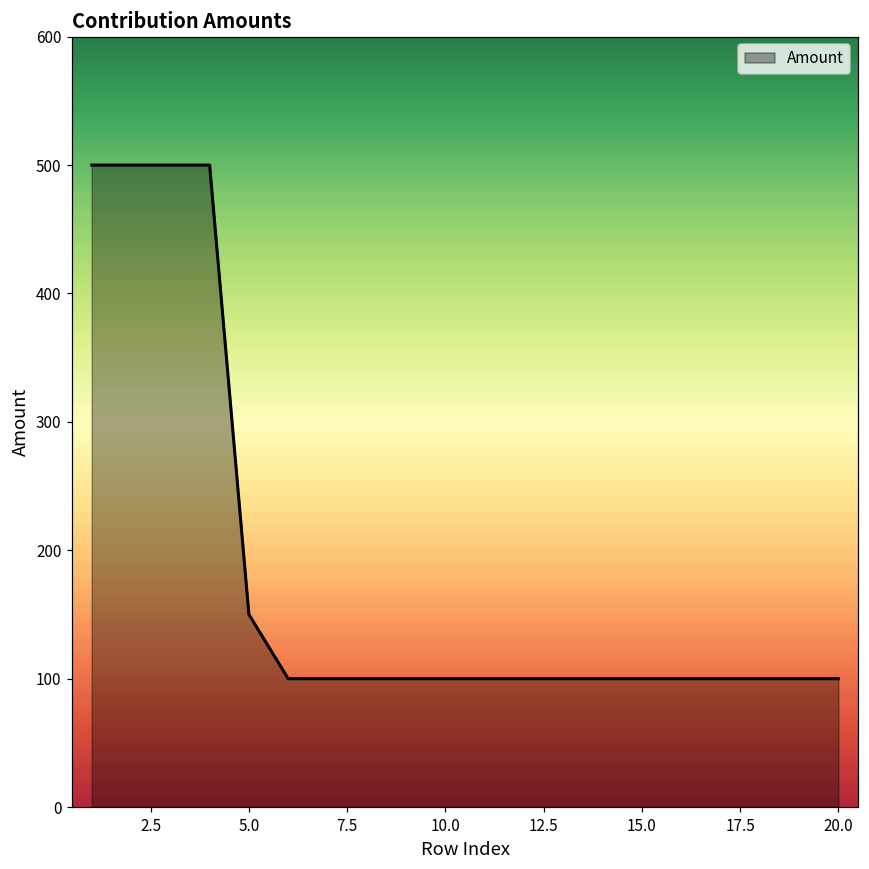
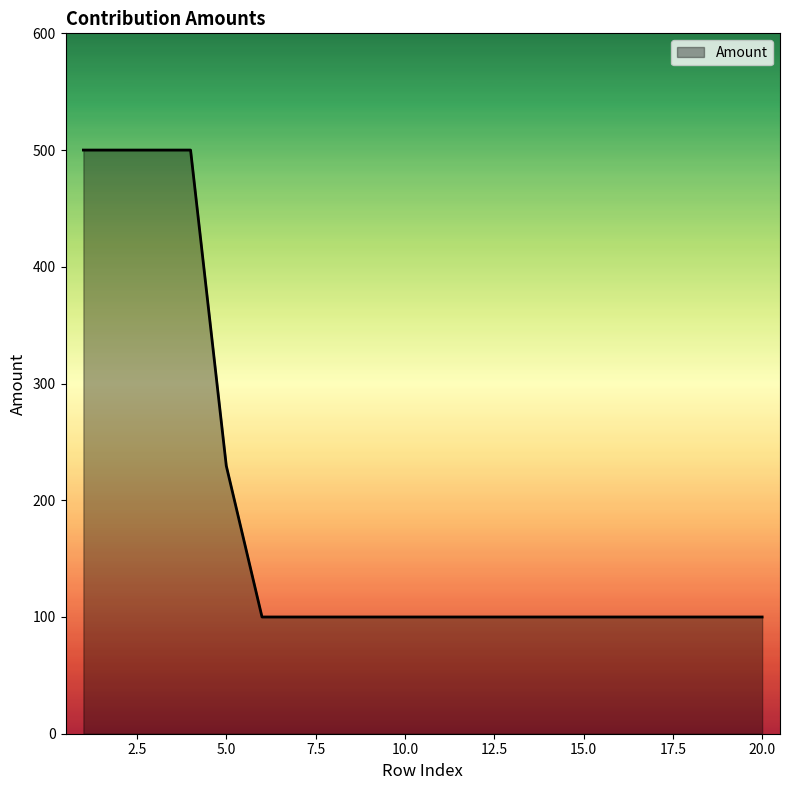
  {
-   "5.0": 150,
+   "5.0": 230,
    "10.0": 100,
    "15.0": 100,
    "20.0": 100
  }
